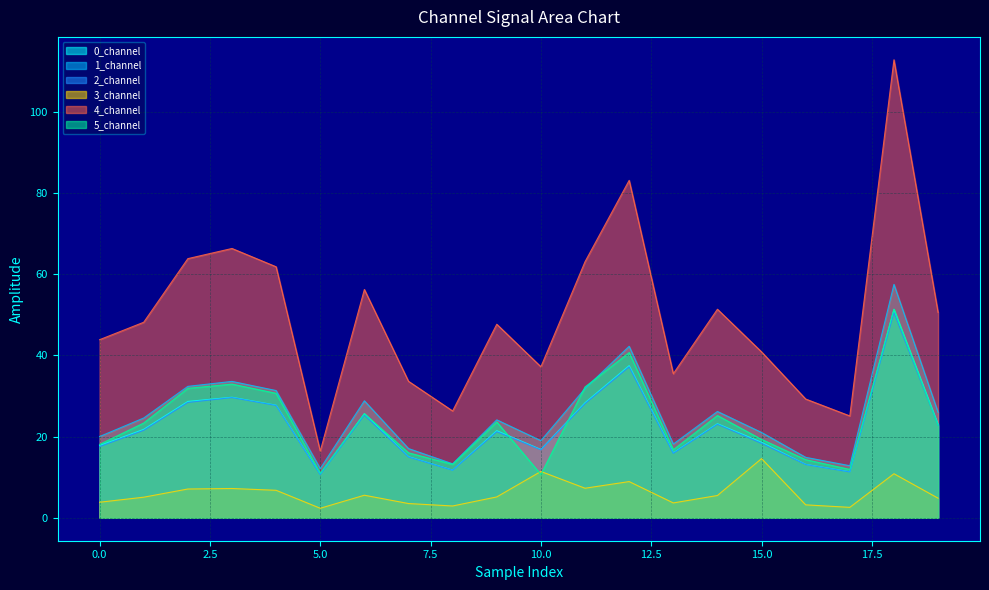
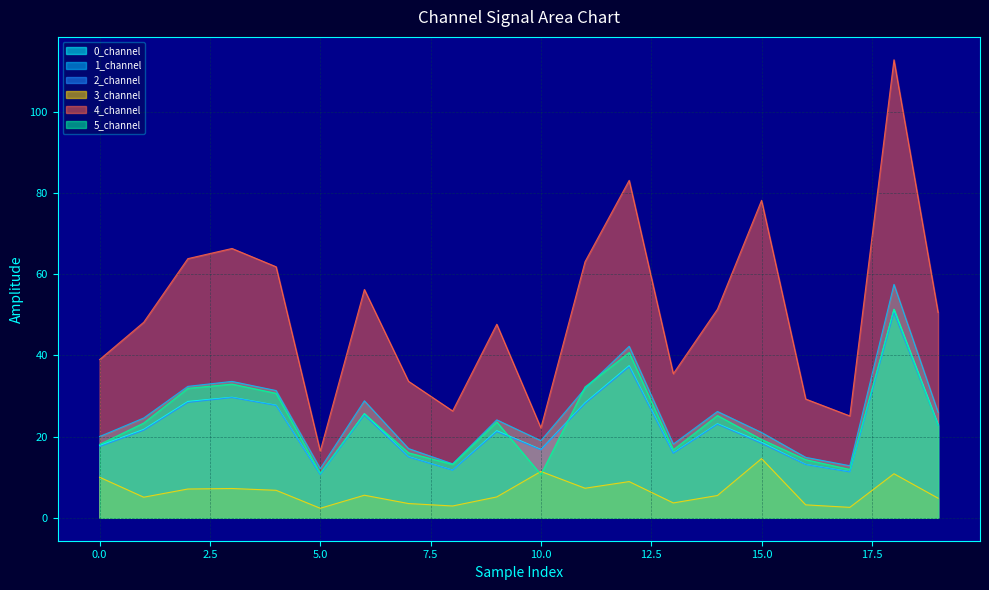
  {
    "3_channel": {
-     "0.0": 4,
+     "0.0": 10,
      "5.0": 2,
      "10.0": 11,
      "15.0": 15
    },
    "4_channel": {
-     "0.0": 44,
+     "0.0": 39,
      "5.0": 16,
-     "10.0": 37,
-     "15.0": 41
+     "10.0": 22,
+     "15.0": 78
    },
    "5_channel": {
      "10.0": 11,
      "15.0": 19
    }
  }
